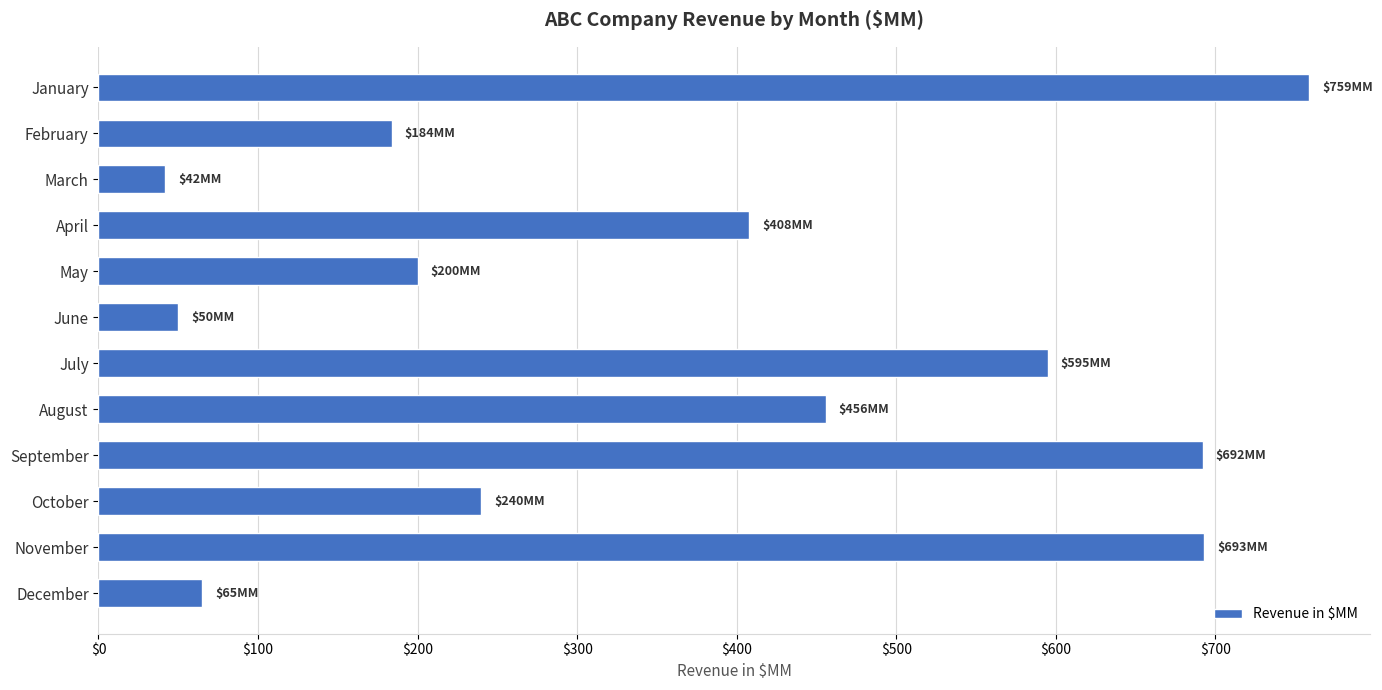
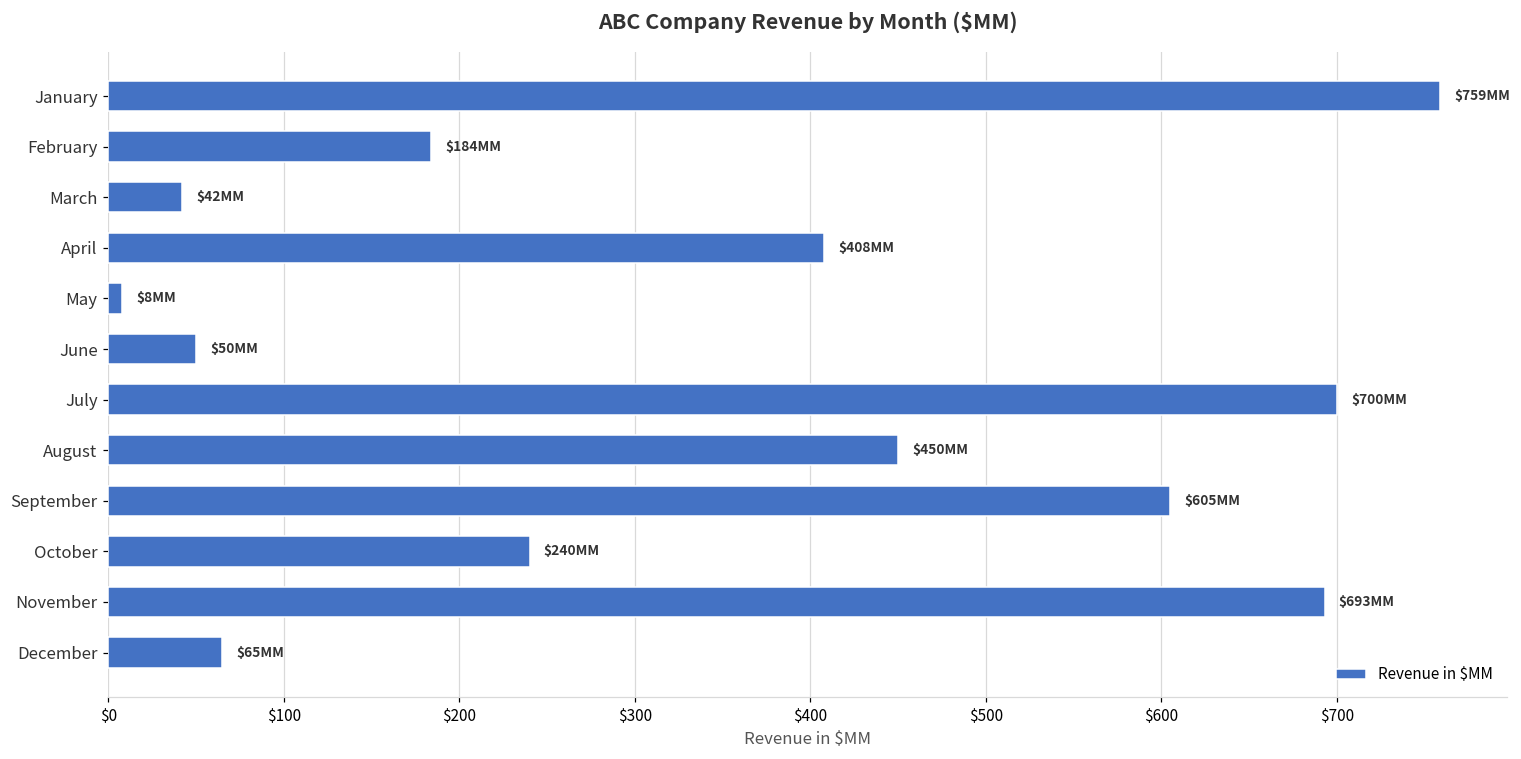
  {
    "January": "$759",
    "February": "$184",
    "March": "$42",
    "April": "$408",
-   "May": "$200",
+   "May": "$8",
    "June": "$50",
-   "July": "$595",
-   "August": "$456",
-   "September": "$692",
+   "July": "$700",
+   "August": "$450",
+   "September": "$605",
    "October": "$240",
    "November": "$693",
    "December": "$65"
  }
